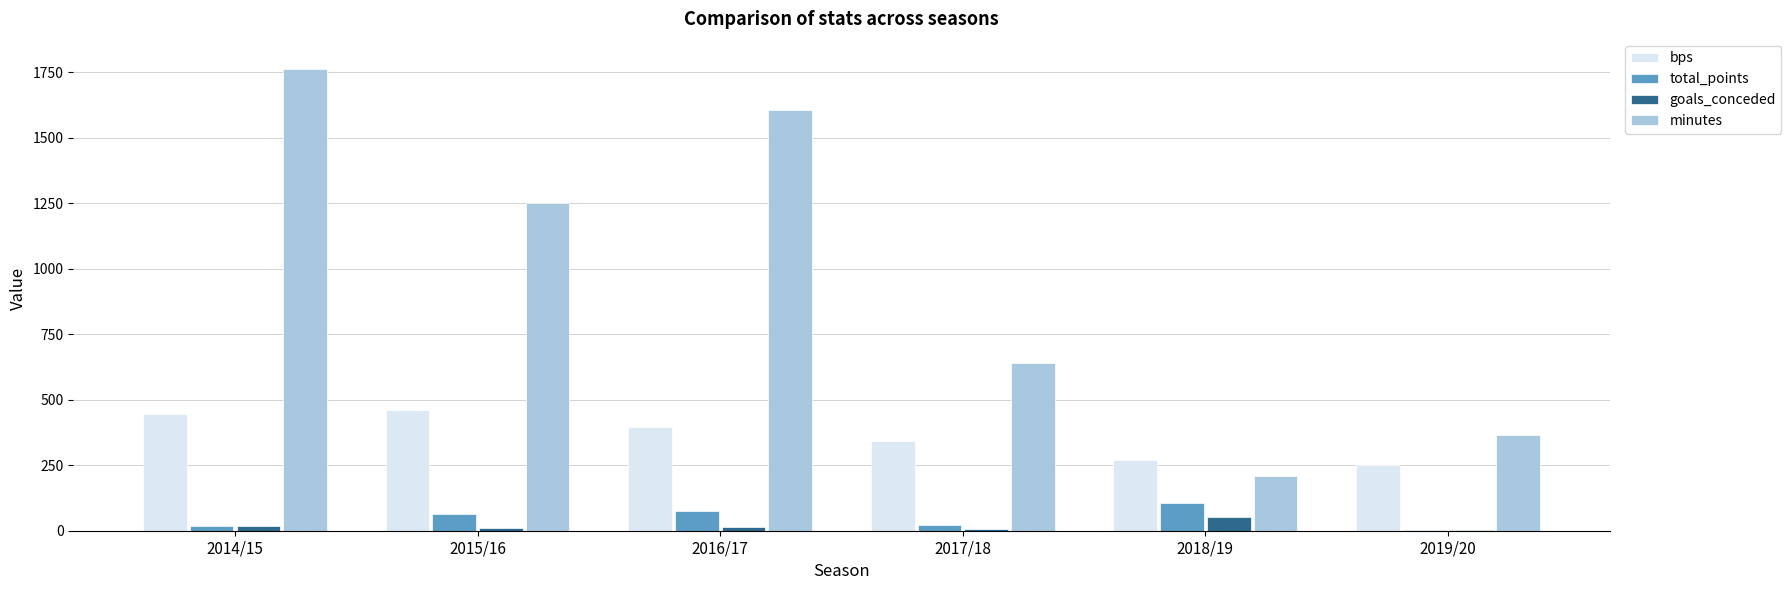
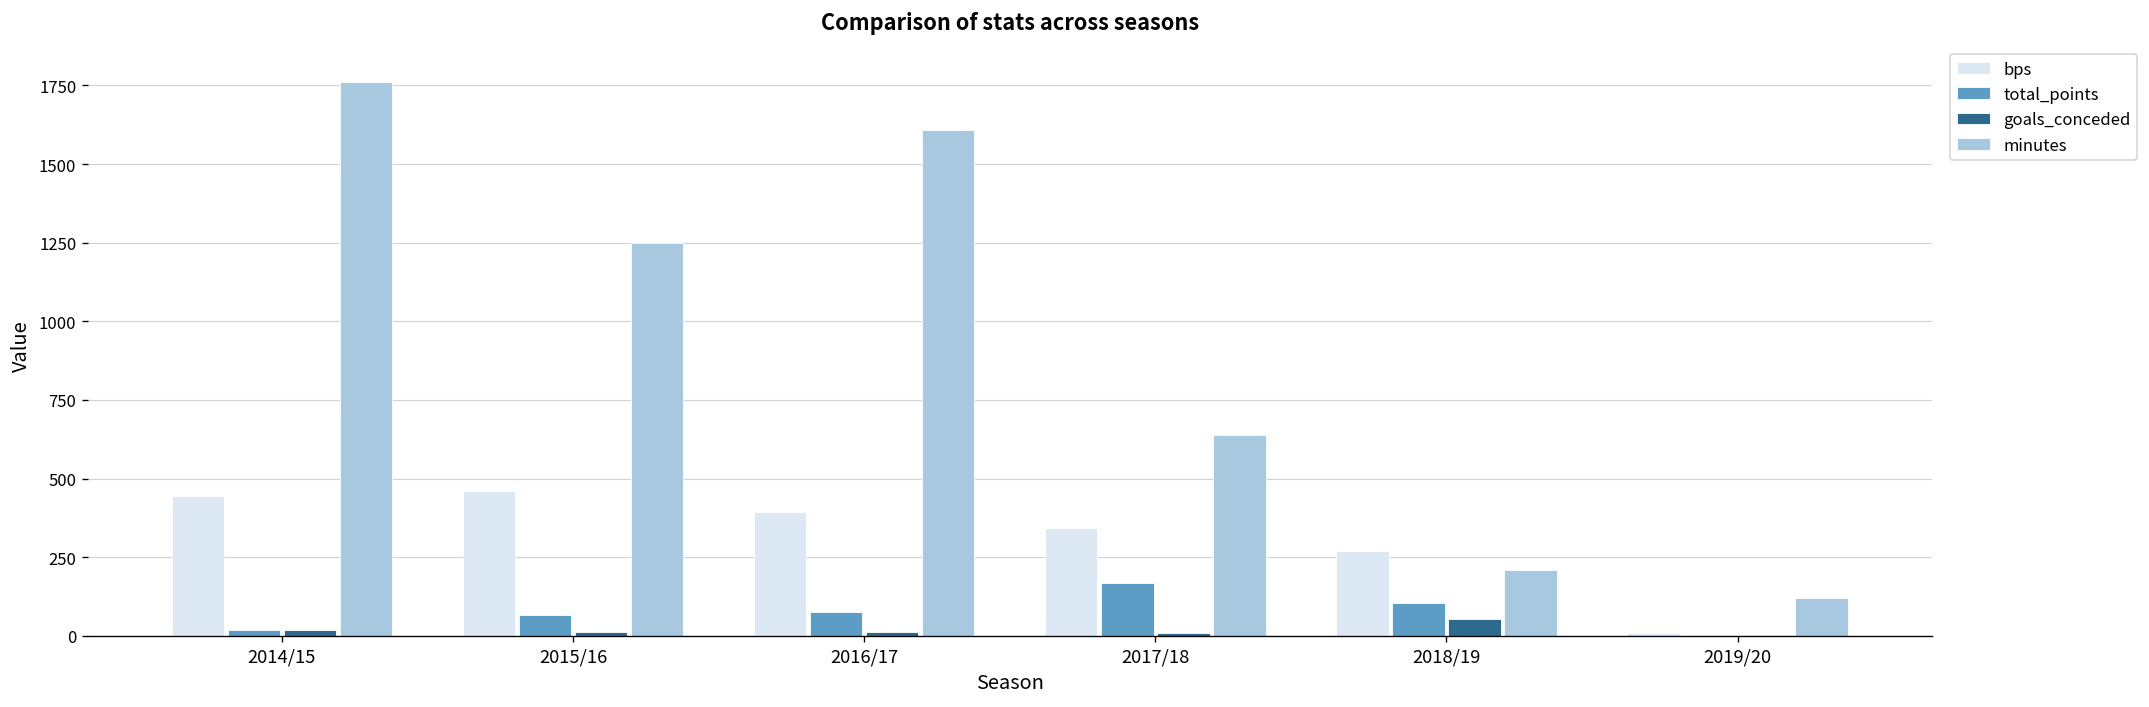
  {
    "bps": {
      "2014/15": 450,
      "2015/16": 460,
      "2016/17": 390,
      "2017/18": 340,
      "2018/19": 270,
-     "2019/20": 250
+     "2019/20": 10
    },
    "total_points": {
      "2014/15": 20,
      "2015/16": 70,
      "2016/17": 80,
-     "2017/18": 20,
+     "2017/18": 170,
      "2018/19": 110
    },
    "goals_conceded": {
      "2014/15": 20,
      "2015/16": 10,
      "2016/17": 10,
      "2018/19": 50
    },
    "minutes": {
      "2014/15": 1760,
      "2015/16": 1250,
      "2016/17": 1610,
      "2017/18": 640,
      "2018/19": 210,
-     "2019/20": 370
+     "2019/20": 120
    }
  }
